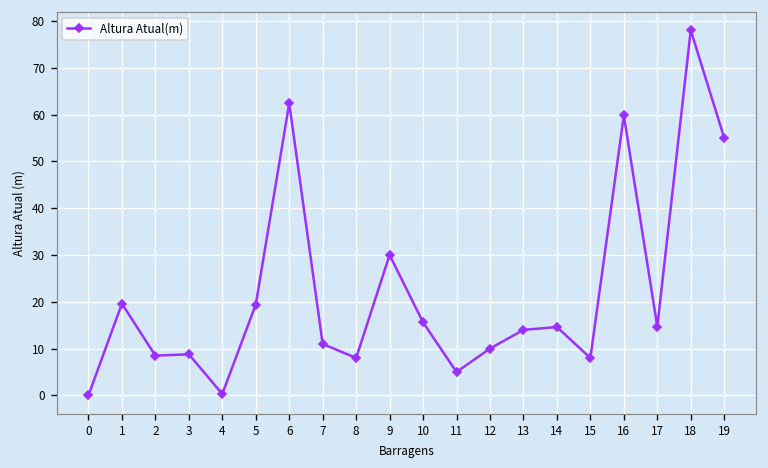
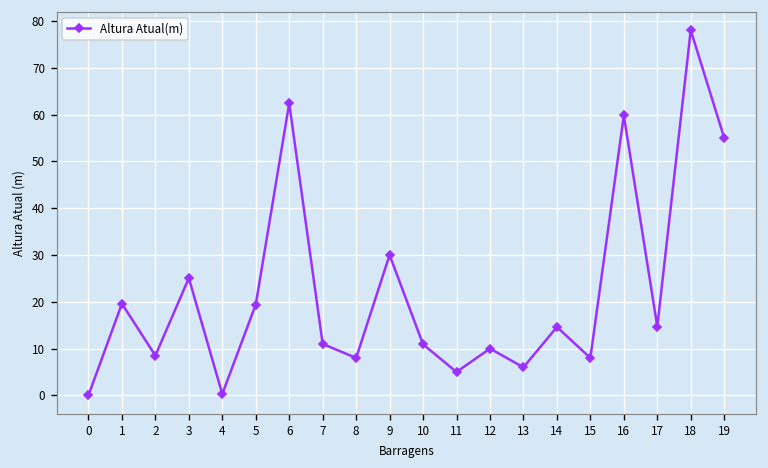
  {
    "0": 0,
    "1": 20,
    "2": 9,
-   "3": 9,
+   "3": 25,
    "4": 0,
    "5": 19,
    "6": 62,
    "7": 11,
    "8": 8,
    "9": 30,
-   "10": 16,
+   "10": 11,
    "11": 5,
    "12": 10,
-   "13": 14,
+   "13": 6,
    "14": 15,
    "15": 8,
    "16": 60,
    "17": 15,
    "18": 78,
    "19": 55
  }
